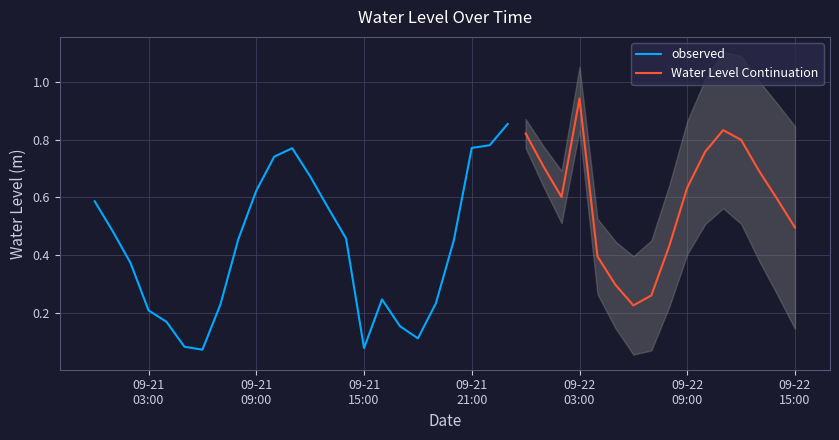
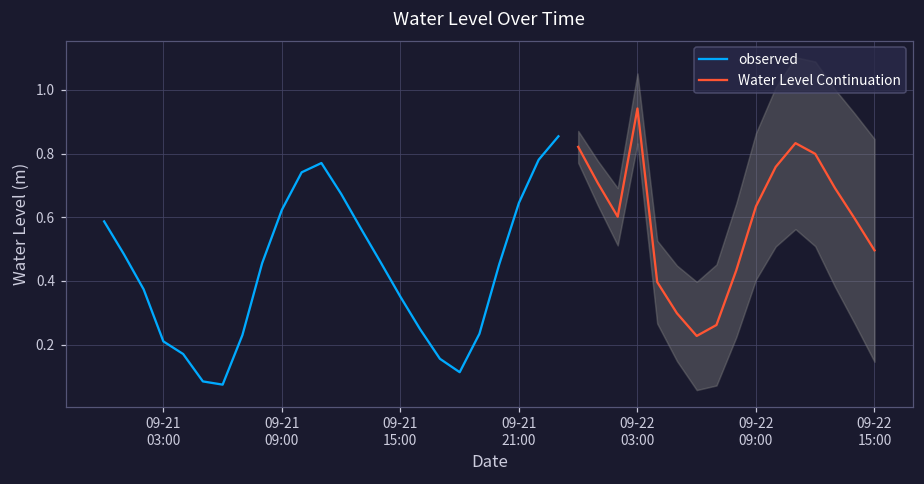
  {
    "observed": {
      "09-21 03:00": 0.21,
      "09-21 09:00": 0.62,
-     "09-21 15:00": 0.08,
-     "09-21 21:00": 0.77
+     "09-21 15:00": 0.35,
+     "09-21 21:00": 0.65
    },
    "Water Level Continuation": {
      "09-22 03:00": 0.94,
      "09-22 09:00": 0.63,
      "09-22 15:00": 0.50
    }
  }
